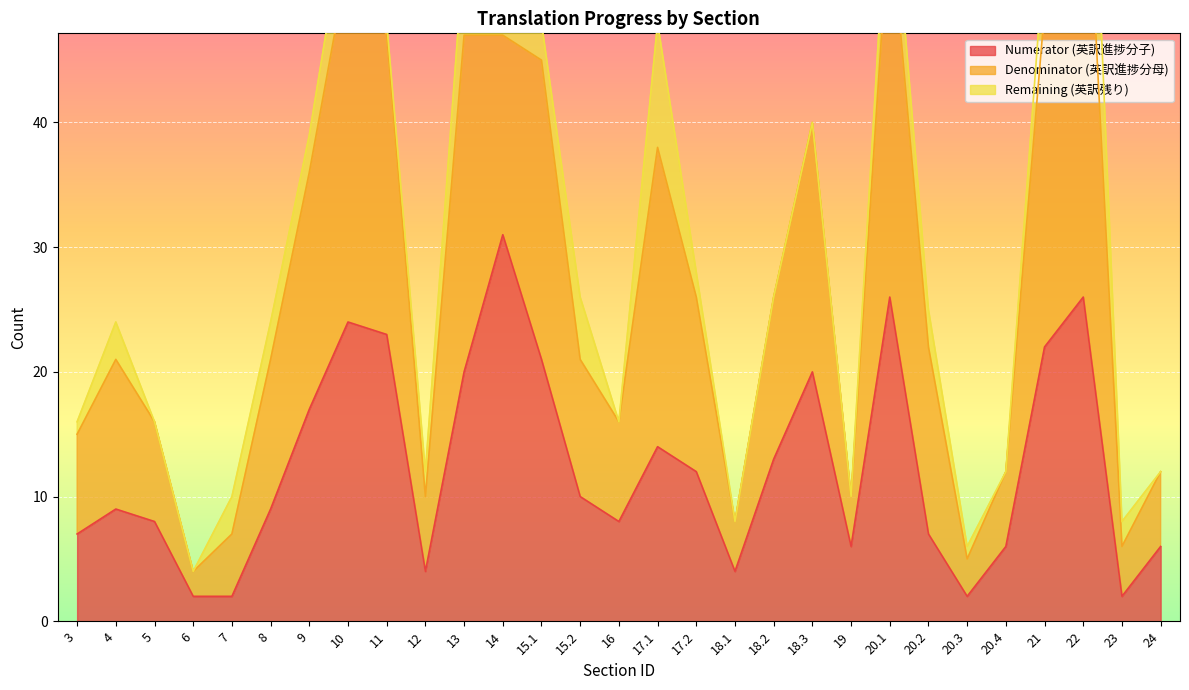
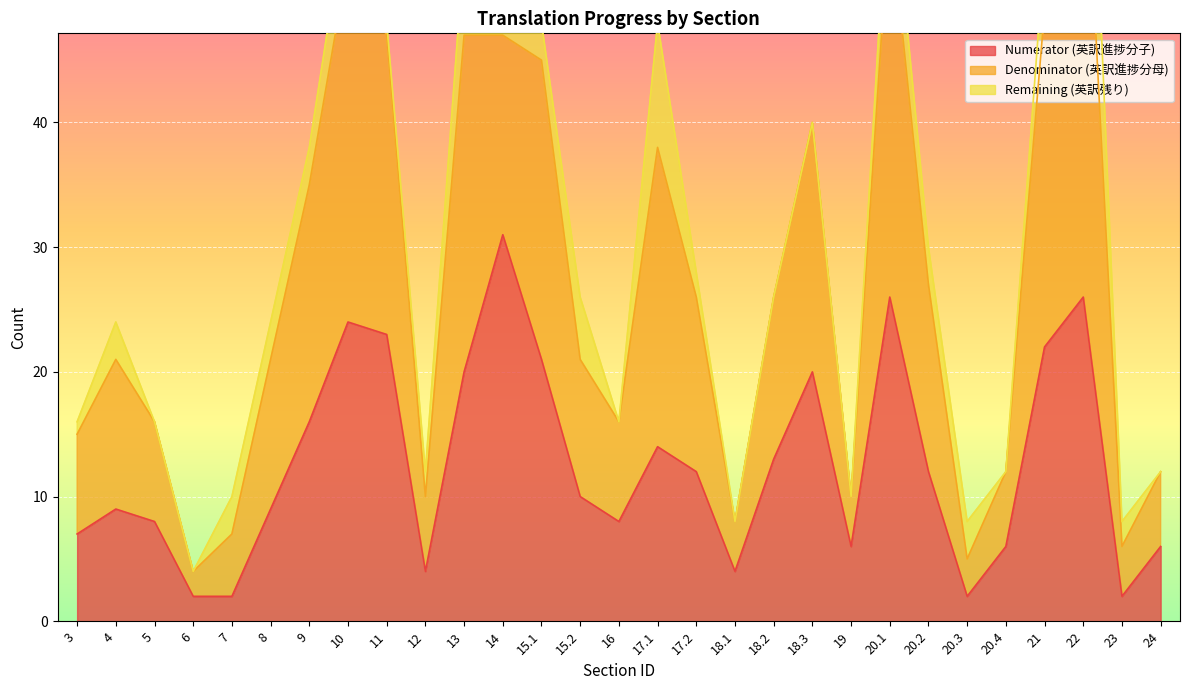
  {
    "Numerator (英訳進捗分子)": {
      "3": 7,
      "4": 9,
      "5": 8,
      "6": 2,
      "7": 2,
      "8": 9,
-     "9": 17,
+     "9": 16,
      "10": 24,
      "11": 23,
      "12": 4,
      "13": 20,
      "14": 31,
      "15.1": 21,
      "15.2": 10,
      "16": 8,
      "17.1": 14,
      "17.2": 12,
      "18.1": 4,
      "18.2": 13,
      "18.3": 20,
      "19": 6,
      "20.1": 26,
-     "20.2": 7,
+     "20.2": 12,
      "20.3": 2,
      "20.4": 6,
      "21": 22,
      "22": 26,
      "23": 2,
      "24": 6
    },
    "Denominator (英訳進捗分母)": {
      "3": 8,
      "4": 12,
      "7": 5,
      "8": 12,
      "9": 19,
      "11": 24,
      "12": 6,
      "13": 27,
      "14": 16,
      "15.1": 24,
      "15.2": 11,
      "17.1": 24,
      "17.2": 14,
      "20.2": 15,
      "20.3": 3,
      "23": 4
    },
    "Remaining (英訳残り)": {
      "3": 1,
      "4": 3,
      "7": 3,
      "8": 3,
      "9": 3,
      "12": 2,
      "15.2": 5,
      "17.2": 2,
      "20.2": 3,
-     "20.3": 1,
+     "20.3": 3,
      "23": 2
    }
  }
